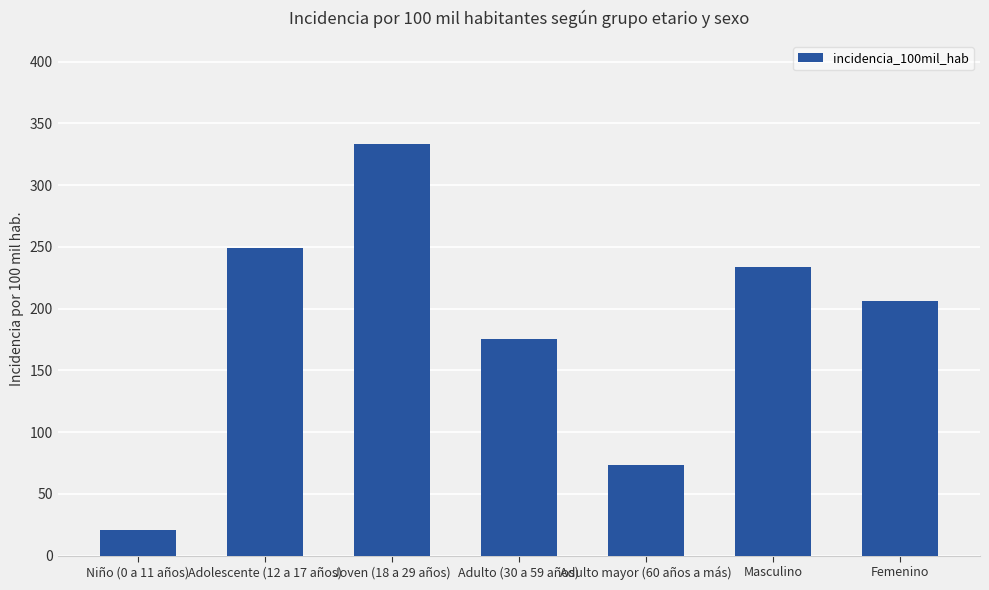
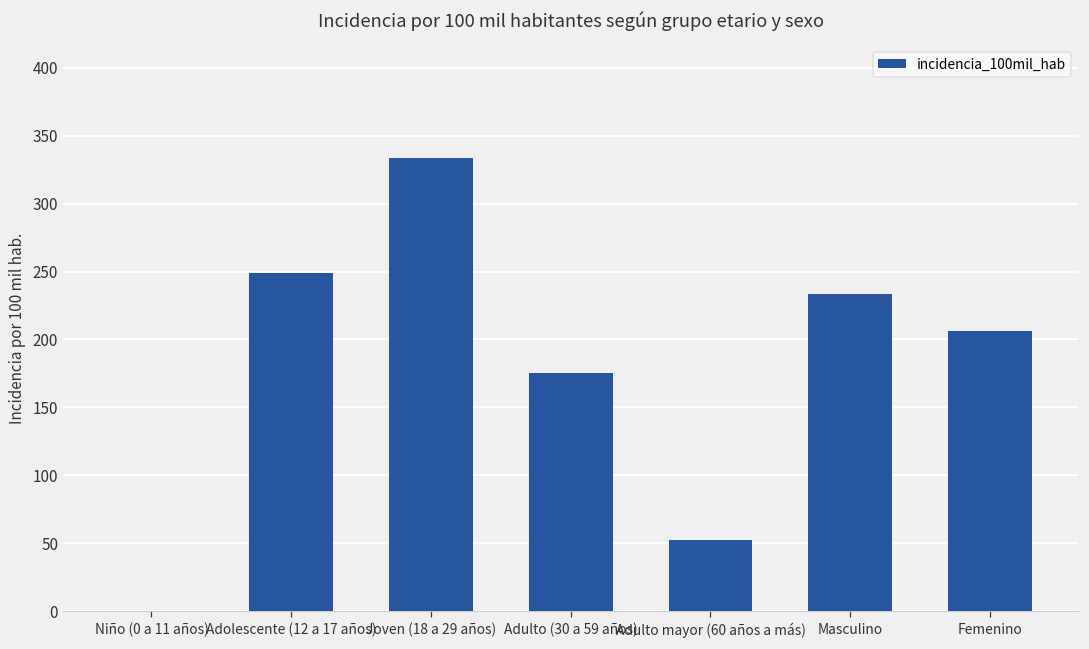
  {
-   "Niño (0 a 11 años)": 21,
+   "Niño (0 a 11 años)": 0,
    "Adolescente (12 a 17 años)": 249,
    "Joven (18 a 29 años)": 333,
-   "Adulto mayor (60 años a más)": 74,
+   "Adulto mayor (60 años a más)": 53,
    "Masculino": 233,
    "Femenino": 206
  }
